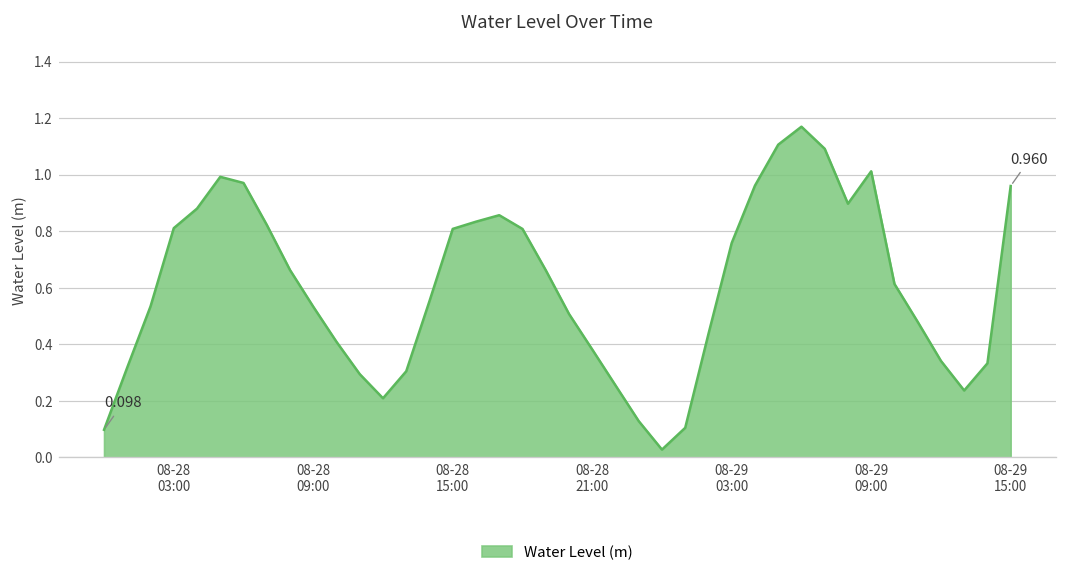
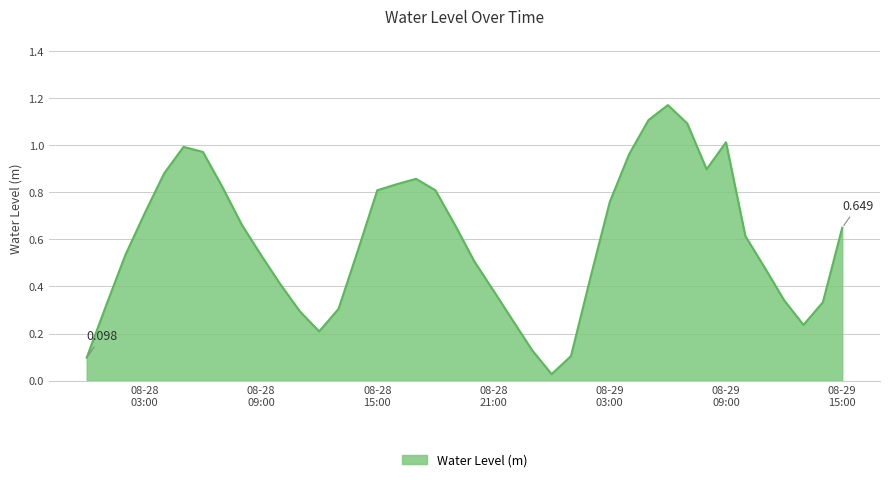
  {
-   "08-28 03:00": 0.81,
-   "08-29 15:00": 0.960
+   "08-28 03:00": 0.71,
+   "08-29 15:00": 0.649
  }
